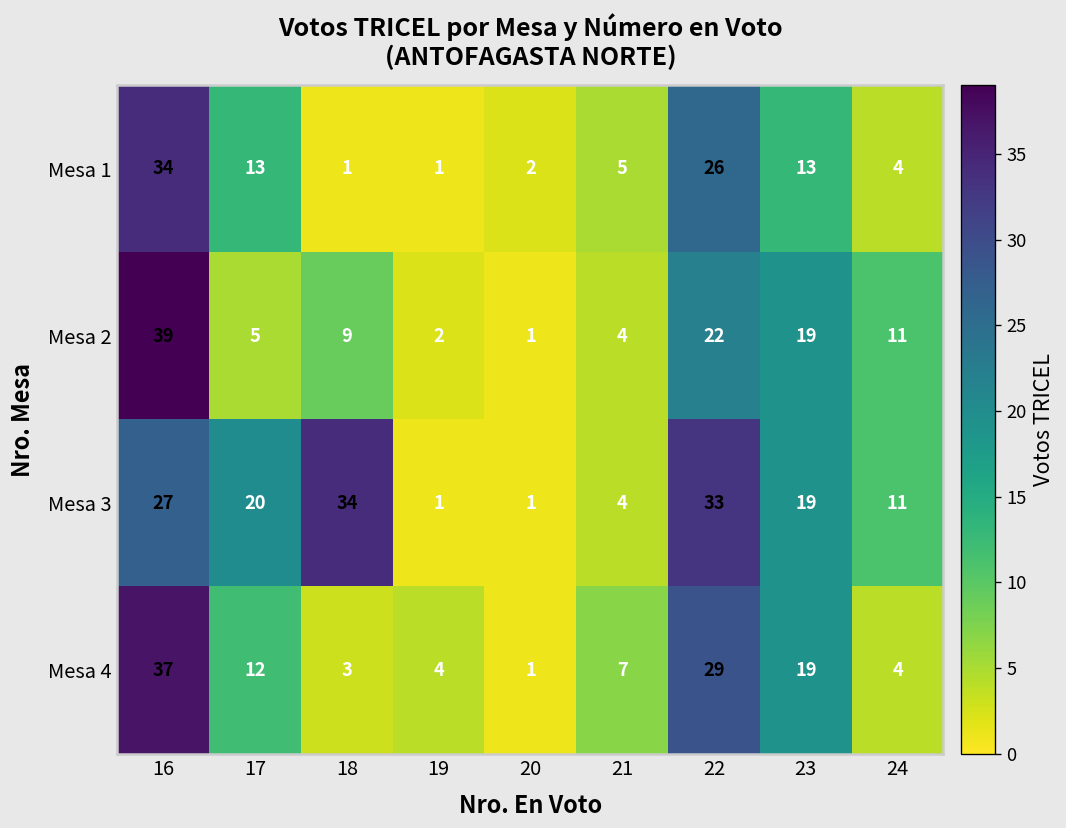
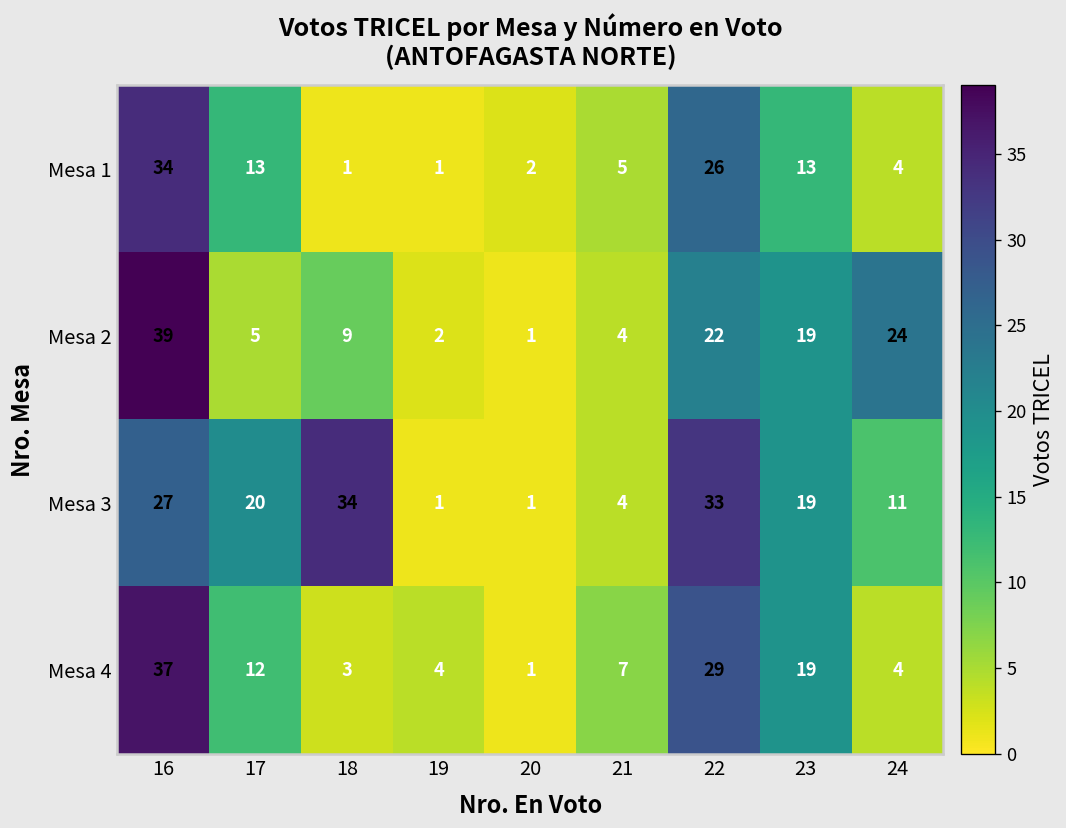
  {
    "Mesa 1": {
      "16": 34,
      "17": 13,
      "18": 1,
      "19": 1,
      "20": 2,
      "21": 5,
      "22": 26,
      "23": 13,
      "24": 4
    },
    "Mesa 2": {
      "16": 39,
      "17": 5,
      "18": 9,
      "19": 2,
      "20": 1,
      "21": 4,
      "22": 22,
      "23": 19,
-     "24": 11
+     "24": 24
    },
    "Mesa 3": {
      "16": 27,
      "17": 20,
      "18": 34,
      "19": 1,
      "20": 1,
      "21": 4,
      "22": 33,
      "23": 19,
      "24": 11
    },
    "Mesa 4": {
      "16": 37,
      "17": 12,
      "18": 3,
      "19": 4,
      "20": 1,
      "21": 7,
      "22": 29,
      "23": 19,
      "24": 4
    }
  }
